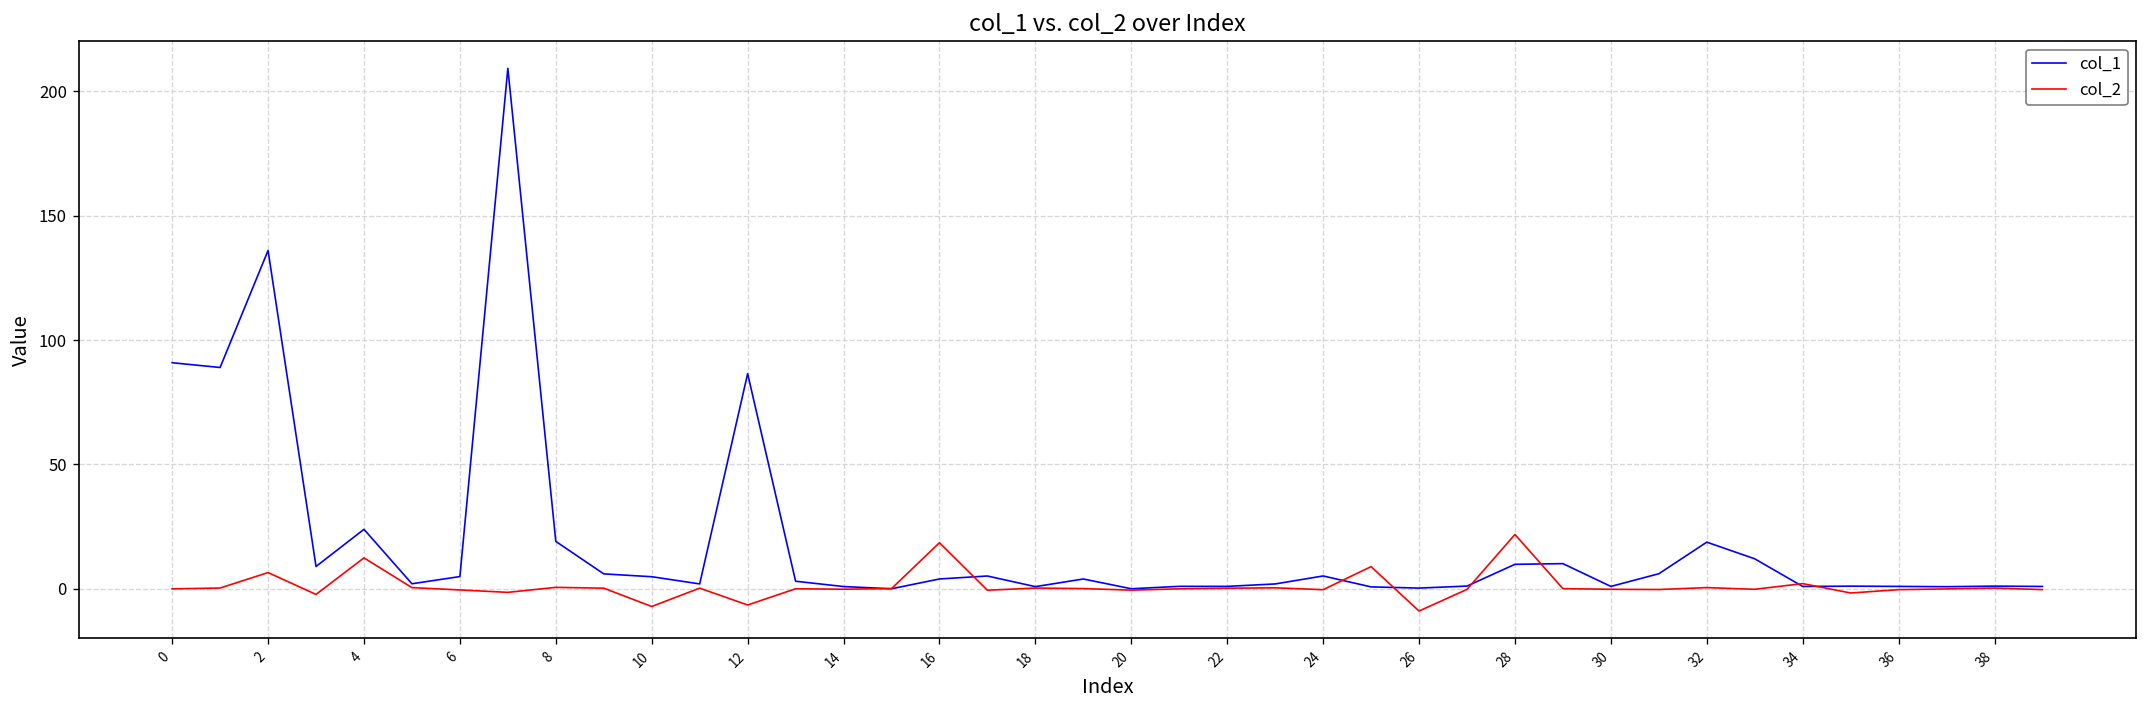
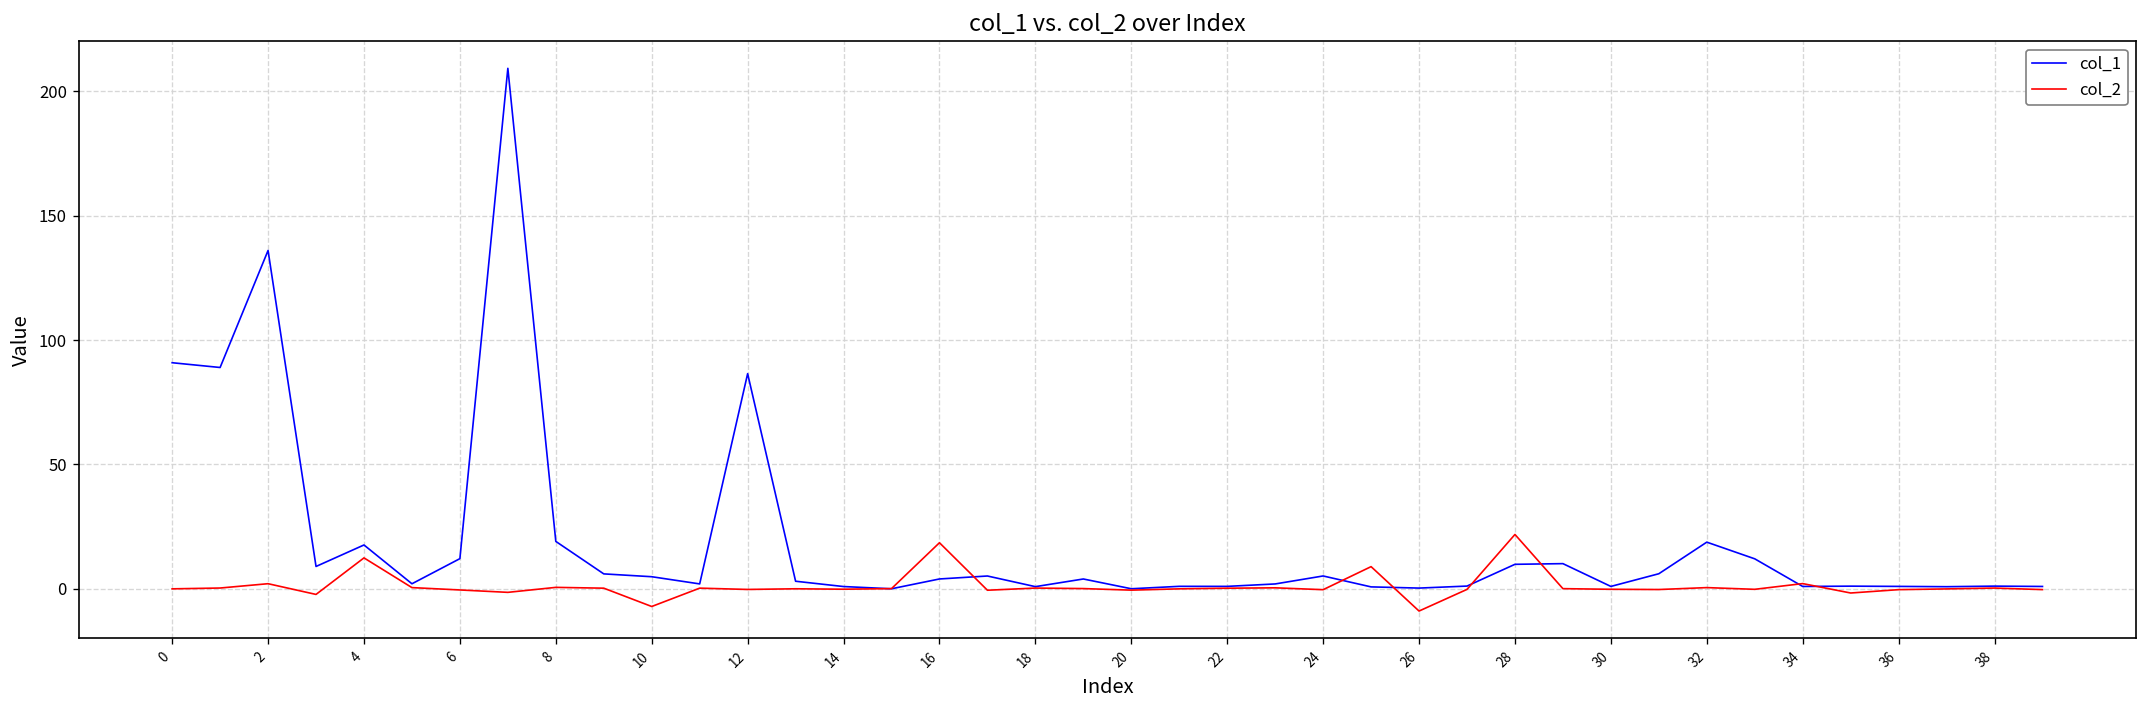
  {
    "col_1": {
      "0": 91,
      "2": 136,
-     "4": 24,
-     "6": 5,
+     "4": 18,
+     "6": 12,
      "8": 19,
      "10": 5,
      "12": 87,
      "16": 4,
      "24": 5,
      "26": 0,
      "28": 10,
      "32": 19,
      "36": 1
    },
    "col_2": {
      "0": 0,
-     "2": 7,
+     "2": 2,
      "4": 12,
      "6": 0,
      "8": 1,
      "10": -7,
-     "12": -6,
+     "12": 0,
      "16": 19,
      "24": 0,
      "26": -9,
      "28": 22,
      "32": 0,
      "36": 0
    }
  }
